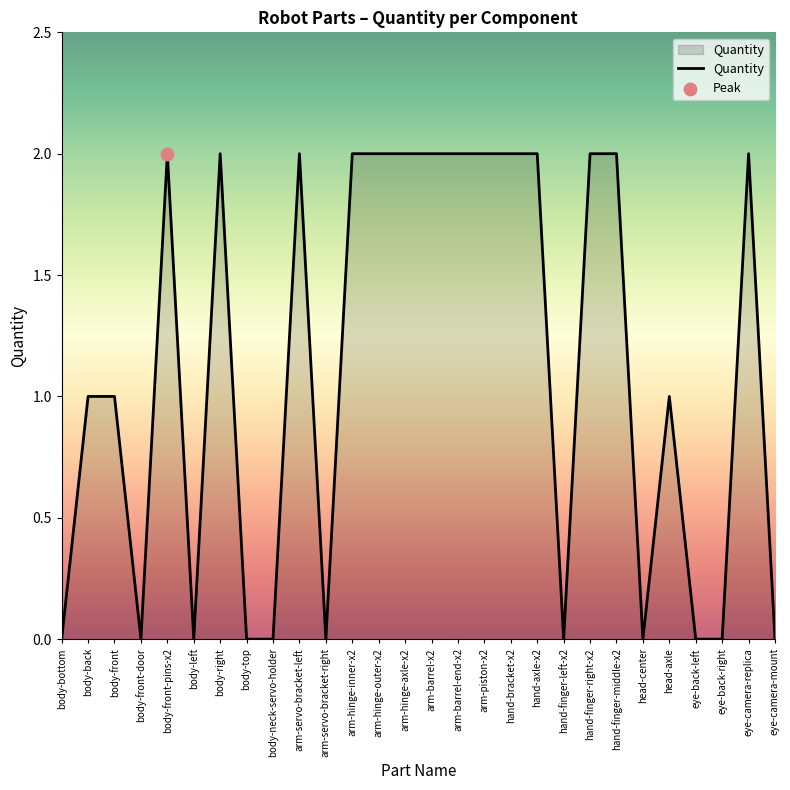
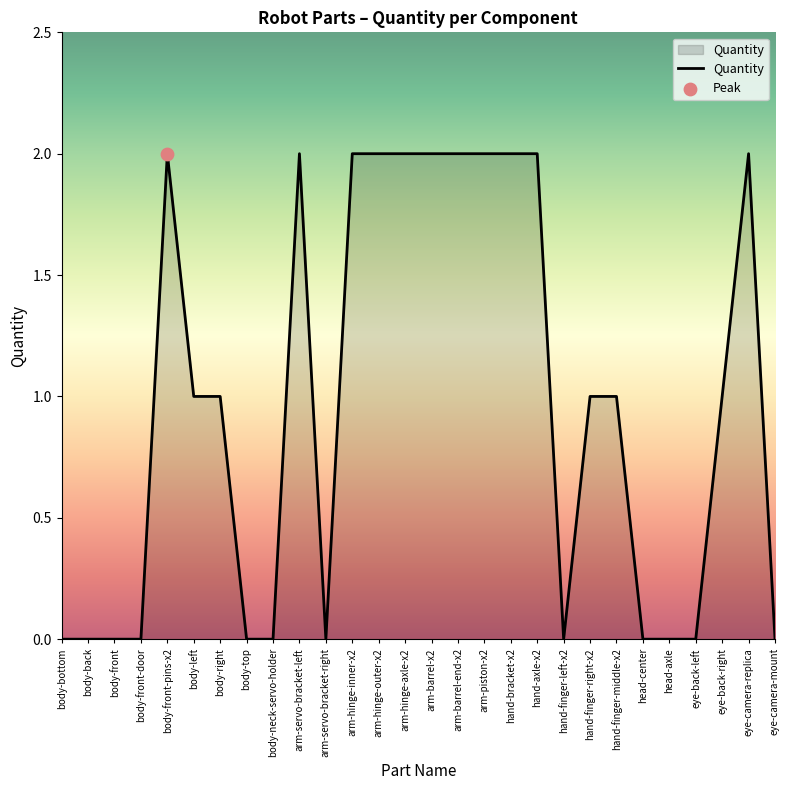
  {
    "Quantity": {
      "body-bottom": 0,
-     "body-back": 1,
-     "body-front": 1,
+     "body-back": 0,
+     "body-front": 0,
      "body-front-door": 0,
-     "body-left": 0,
-     "body-right": 2,
+     "body-left": 1,
+     "body-right": 1,
      "body-top": 0,
      "body-neck-servo-holder": 0,
      "arm-servo-bracket-left": 2,
      "arm-servo-bracket-right": 0,
      "arm-hinge-inner-x2": 2,
      "arm-hinge-outer-x2": 2,
      "arm-hinge-axle-x2": 2,
      "arm-barrel-x2": 2,
      "arm-barrel-end-x2": 2,
      "arm-piston-x2": 2,
      "hand-bracket-x2": 2,
      "hand-axle-x2": 2,
      "hand-finger-left-x2": 0,
-     "hand-finger-right-x2": 2,
-     "hand-finger-middle-x2": 2,
+     "hand-finger-right-x2": 1,
+     "hand-finger-middle-x2": 1,
      "head-center": 0,
-     "head-axle": 1,
+     "head-axle": 0,
      "eye-back-left": 0,
-     "eye-back-right": 0,
+     "eye-back-right": 1,
      "eye-camera-replica": 2,
      "eye-camera-mount": 0
    }
  }
